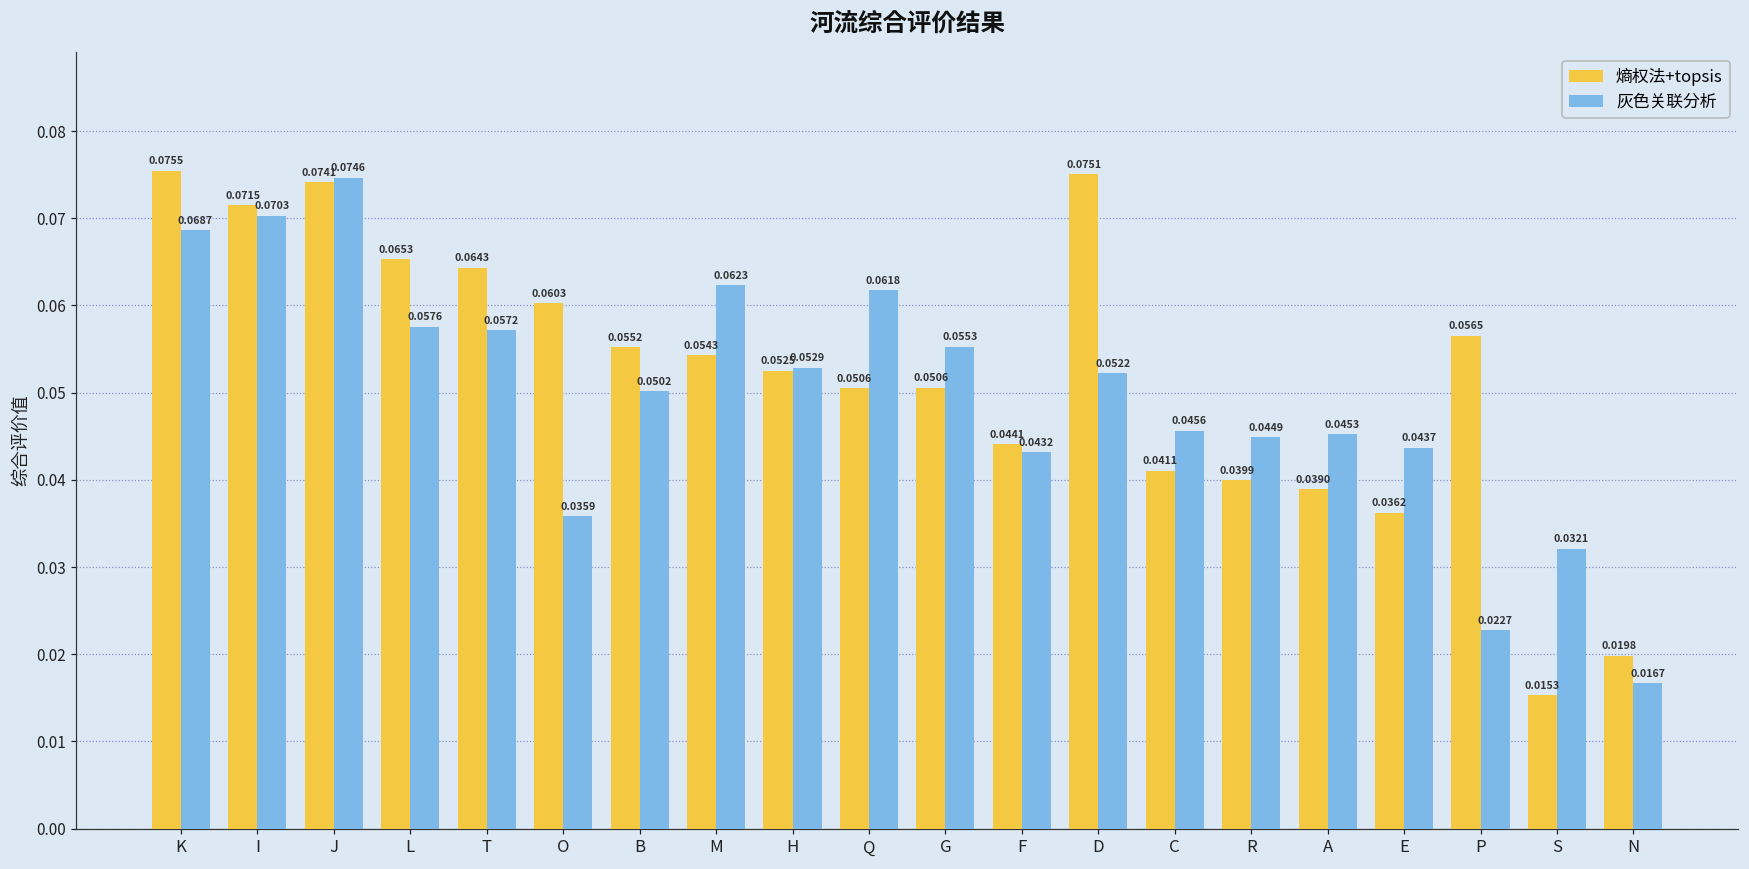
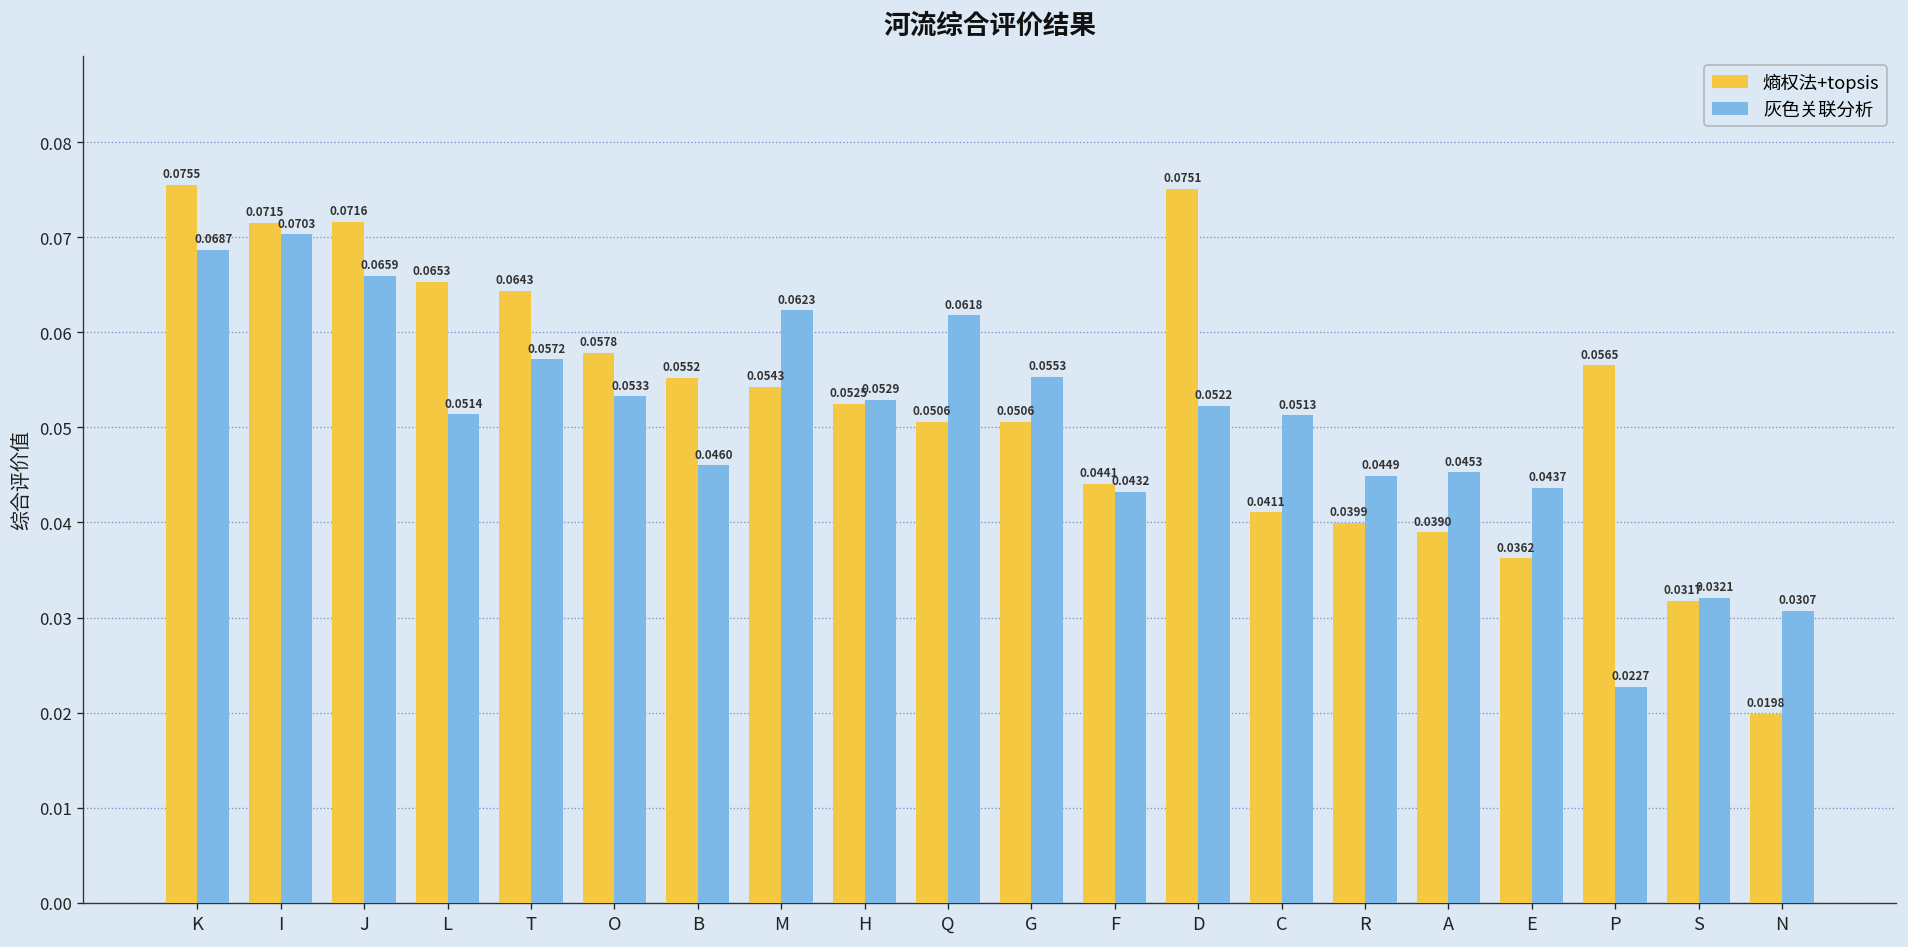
  {
    "熵权法+topsis": {
      "K": 0.0755,
      "I": 0.0715,
-     "J": 0.0741,
+     "J": 0.0716,
      "L": 0.0653,
      "T": 0.0643,
-     "O": 0.0603,
+     "O": 0.0578,
      "B": 0.0552,
      "M": 0.0543,
      "H": 0.0525,
      "Q": 0.0506,
      "G": 0.0506,
      "F": 0.0441,
      "D": 0.0751,
      "C": 0.0411,
      "R": 0.0399,
      "A": 0.0390,
      "E": 0.0362,
      "P": 0.0565,
-     "S": 0.0153,
+     "S": 0.0317,
      "N": 0.0198
    },
    "灰色关联分析": {
      "K": 0.0687,
      "I": 0.0703,
-     "J": 0.0746,
-     "L": 0.0576,
+     "J": 0.0659,
+     "L": 0.0514,
      "T": 0.0572,
-     "O": 0.0359,
-     "B": 0.0502,
+     "O": 0.0533,
+     "B": 0.0460,
      "M": 0.0623,
      "H": 0.0529,
      "Q": 0.0618,
      "G": 0.0553,
      "F": 0.0432,
      "D": 0.0522,
-     "C": 0.0456,
+     "C": 0.0513,
      "R": 0.0449,
      "A": 0.0453,
      "E": 0.0437,
      "P": 0.0227,
      "S": 0.0321,
-     "N": 0.0167
+     "N": 0.0307
    }
  }
